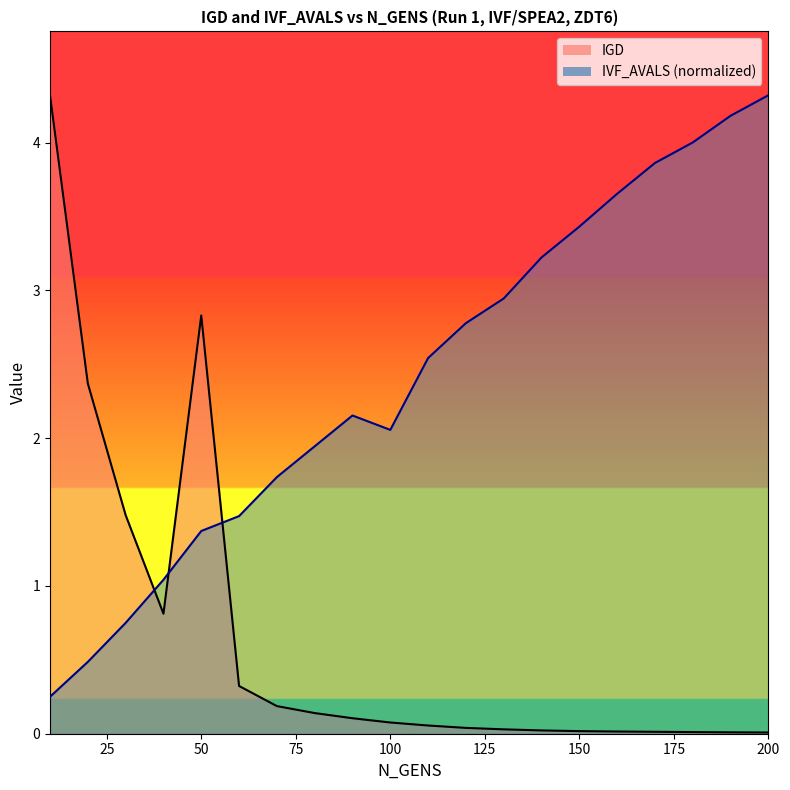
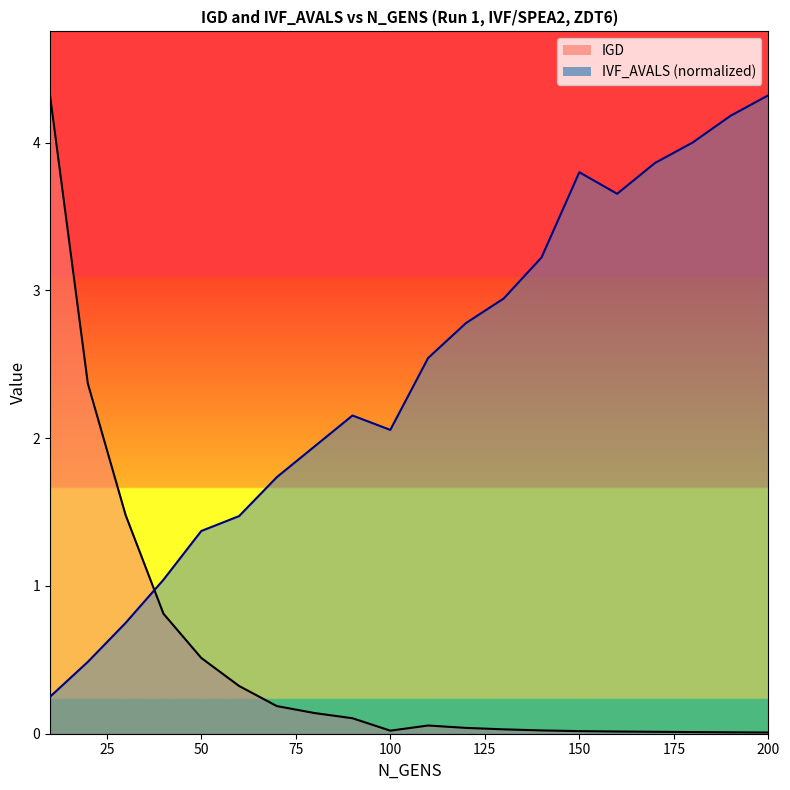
  {
    "IGD": {
-     "50": 2.83,
-     "100": 0.08,
+     "50": 0.51,
+     "100": 0.02,
      "150": 0.02,
      "200": 0.01
    },
    "IVF_AVALS (normalized)": {
      "50": 1.37,
      "100": 2.06,
-     "150": 3.43,
+     "150": 3.80,
      "200": 4.32
    }
  }
